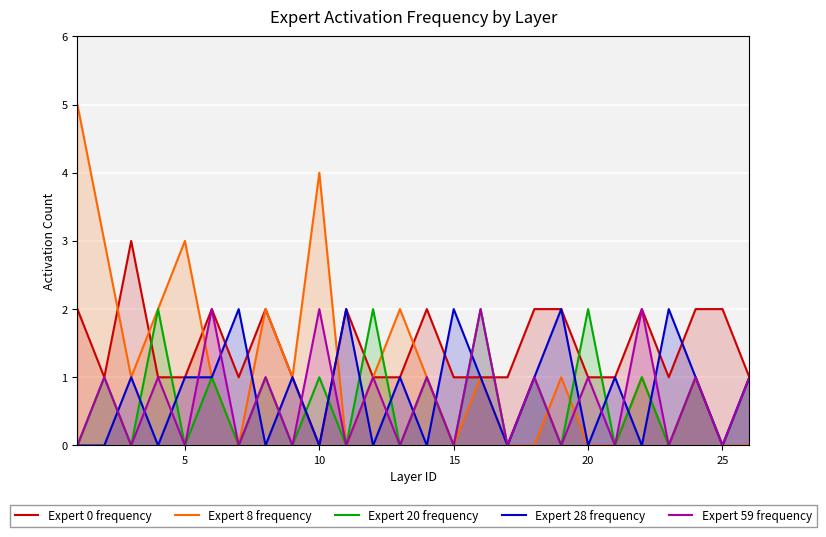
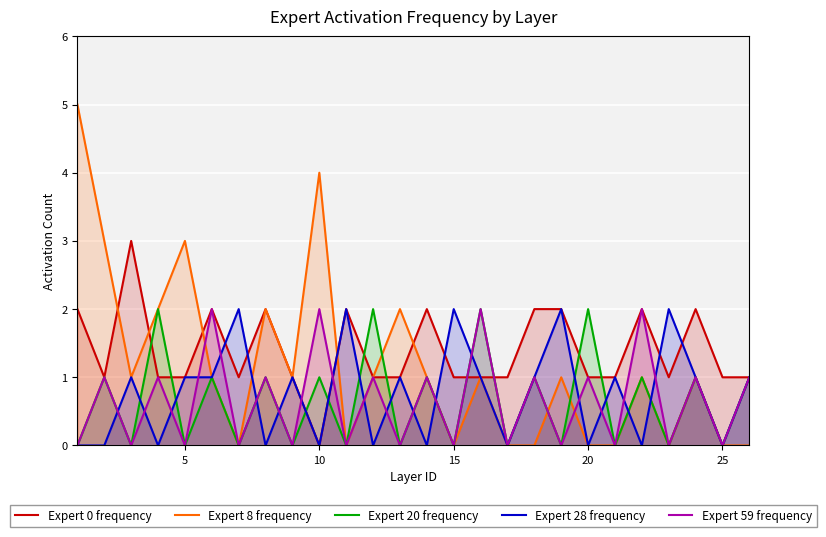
  {
    "Expert 0 frequency": {
      "15": 1,
-     "25": 2
+     "25": 1
    },
    "Expert 8 frequency": {
      "5": 3,
      "10": 4
    },
    "Expert 20 frequency": {
      "10": 1,
      "20": 2
    },
    "Expert 28 frequency": {
      "15": 2
    },
    "Expert 59 frequency": {
      "10": 2
    }
  }
